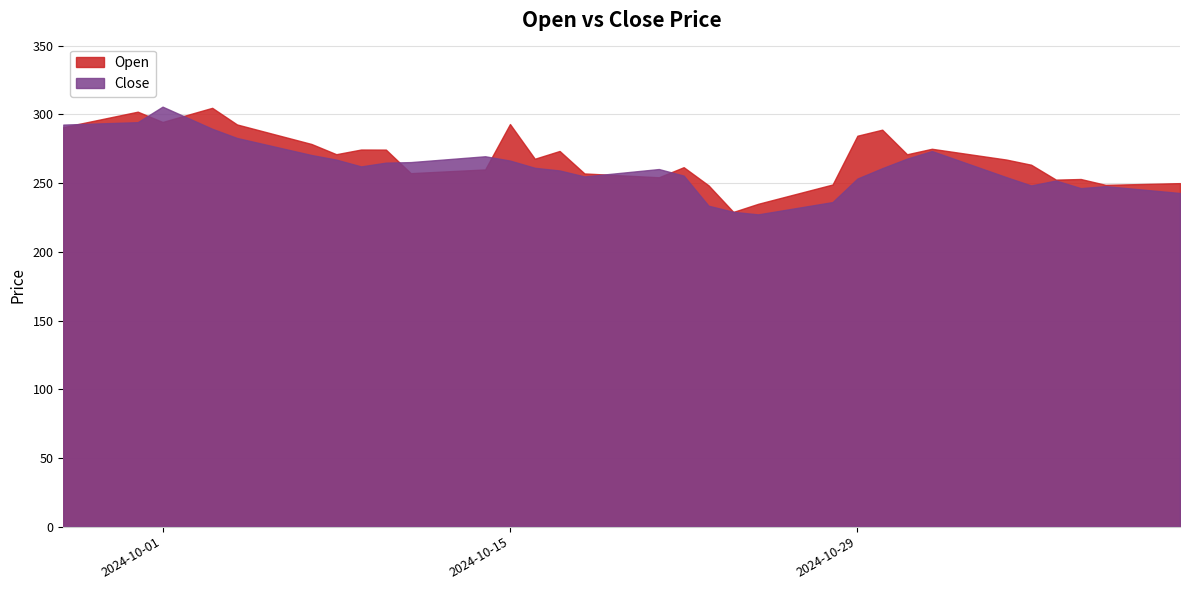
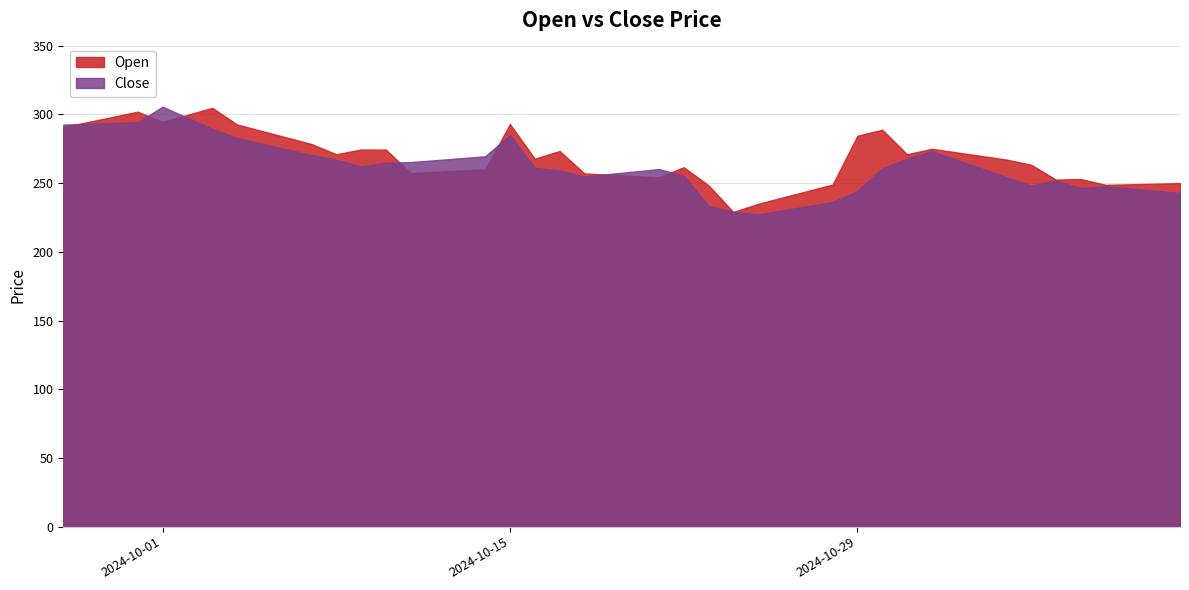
  {
    "Open": {
      "2024-10-01": 295,
      "2024-10-15": 293,
      "2024-10-29": 285
    },
    "Close": {
      "2024-10-01": 306,
-     "2024-10-15": 266,
-     "2024-10-29": 253
+     "2024-10-15": 285,
+     "2024-10-29": 244
    }
  }
